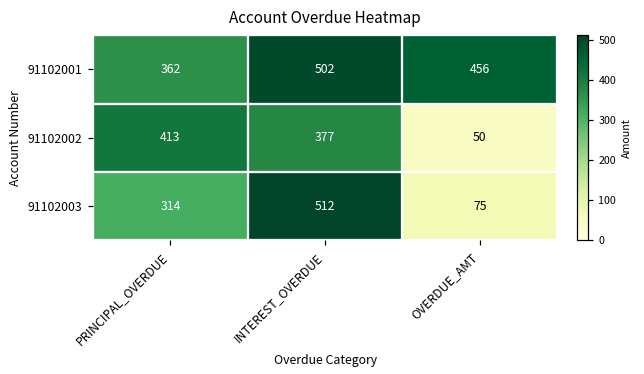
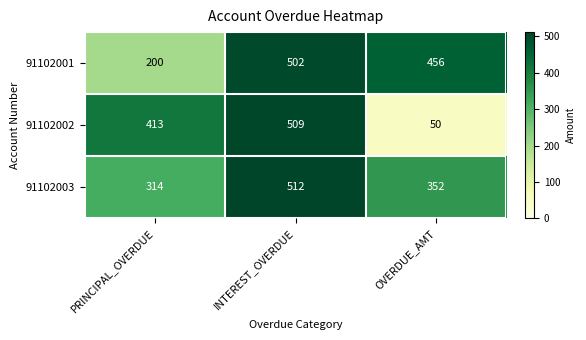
  {
    "91102001": {
-     "PRINCIPAL_OVERDUE": 362,
+     "PRINCIPAL_OVERDUE": 200,
      "INTEREST_OVERDUE": 502,
      "OVERDUE_AMT": 456
    },
    "91102002": {
      "PRINCIPAL_OVERDUE": 413,
-     "INTEREST_OVERDUE": 377,
+     "INTEREST_OVERDUE": 509,
      "OVERDUE_AMT": 50
    },
    "91102003": {
      "PRINCIPAL_OVERDUE": 314,
      "INTEREST_OVERDUE": 512,
-     "OVERDUE_AMT": 75
+     "OVERDUE_AMT": 352
    }
  }
